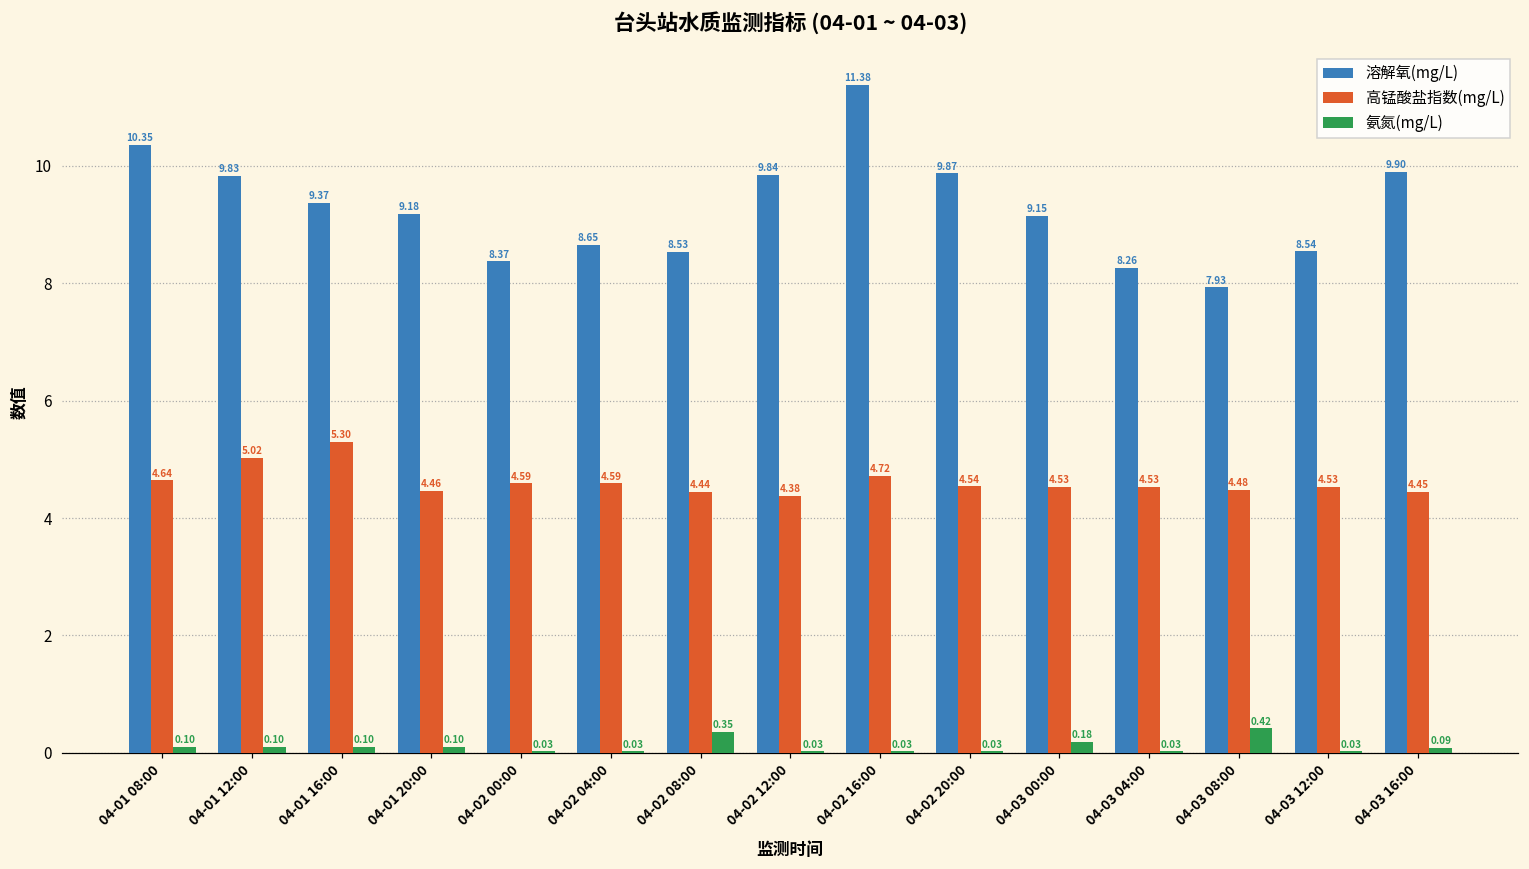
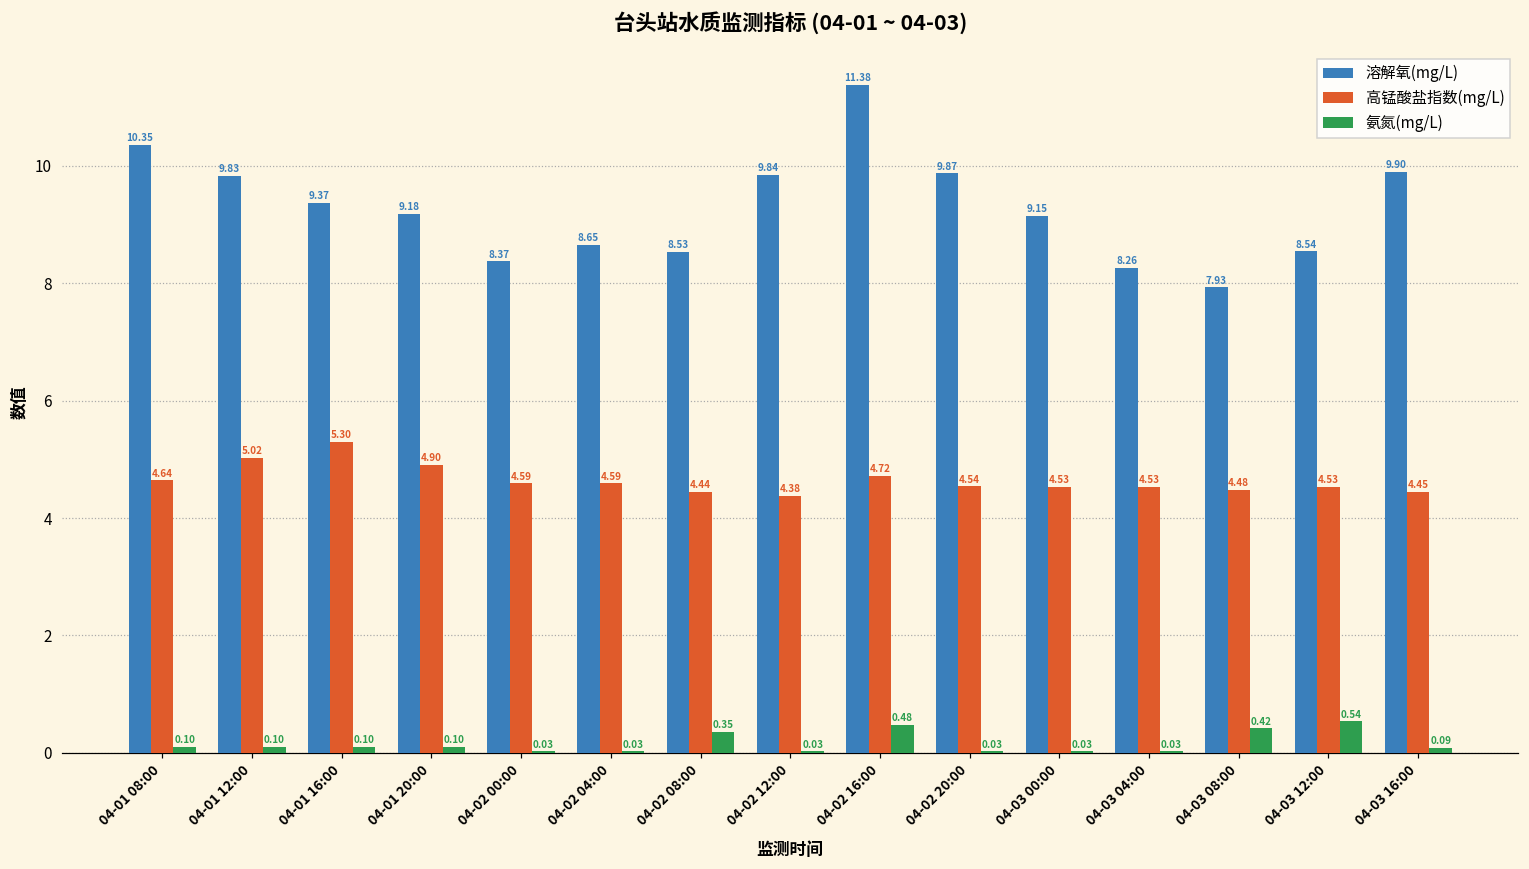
  {
    "溶解氧(mg/L)": {
      "04-01 08:00": 10.35,
      "04-01 12:00": 9.83,
      "04-01 16:00": 9.37,
      "04-01 20:00": 9.18,
      "04-02 00:00": 8.37,
      "04-02 04:00": 8.65,
      "04-02 08:00": 8.53,
      "04-02 12:00": 9.84,
      "04-02 16:00": 11.38,
      "04-02 20:00": 9.87,
      "04-03 00:00": 9.15,
      "04-03 04:00": 8.26,
      "04-03 08:00": 7.93,
      "04-03 12:00": 8.54,
      "04-03 16:00": 9.90
    },
    "高锰酸盐指数(mg/L)": {
      "04-01 08:00": 4.64,
      "04-01 12:00": 5.02,
      "04-01 16:00": 5.30,
-     "04-01 20:00": 4.46,
+     "04-01 20:00": 4.90,
      "04-02 00:00": 4.59,
      "04-02 04:00": 4.59,
      "04-02 08:00": 4.44,
      "04-02 12:00": 4.38,
      "04-02 16:00": 4.72,
      "04-02 20:00": 4.54,
      "04-03 00:00": 4.53,
      "04-03 04:00": 4.53,
      "04-03 08:00": 4.48,
      "04-03 12:00": 4.53,
      "04-03 16:00": 4.45
    },
    "氨氮(mg/L)": {
      "04-01 08:00": 0.10,
      "04-01 12:00": 0.10,
      "04-01 16:00": 0.10,
      "04-01 20:00": 0.10,
      "04-02 00:00": 0.03,
      "04-02 04:00": 0.03,
      "04-02 08:00": 0.35,
      "04-02 12:00": 0.03,
-     "04-02 16:00": 0.03,
+     "04-02 16:00": 0.48,
      "04-02 20:00": 0.03,
-     "04-03 00:00": 0.18,
+     "04-03 00:00": 0.03,
      "04-03 04:00": 0.03,
      "04-03 08:00": 0.42,
-     "04-03 12:00": 0.03,
+     "04-03 12:00": 0.54,
      "04-03 16:00": 0.09
    }
  }
